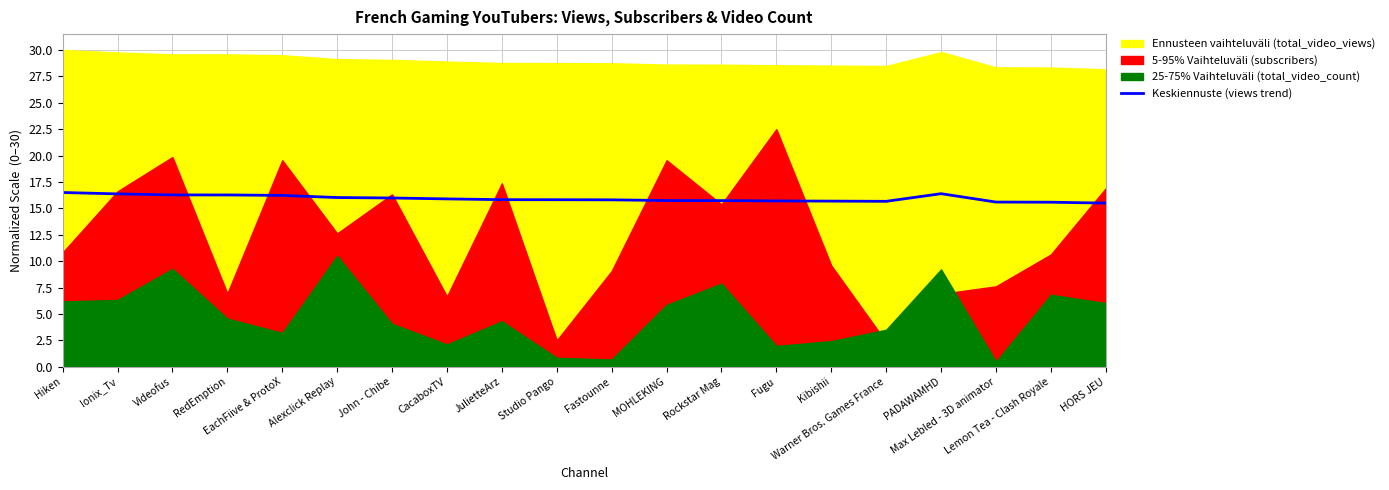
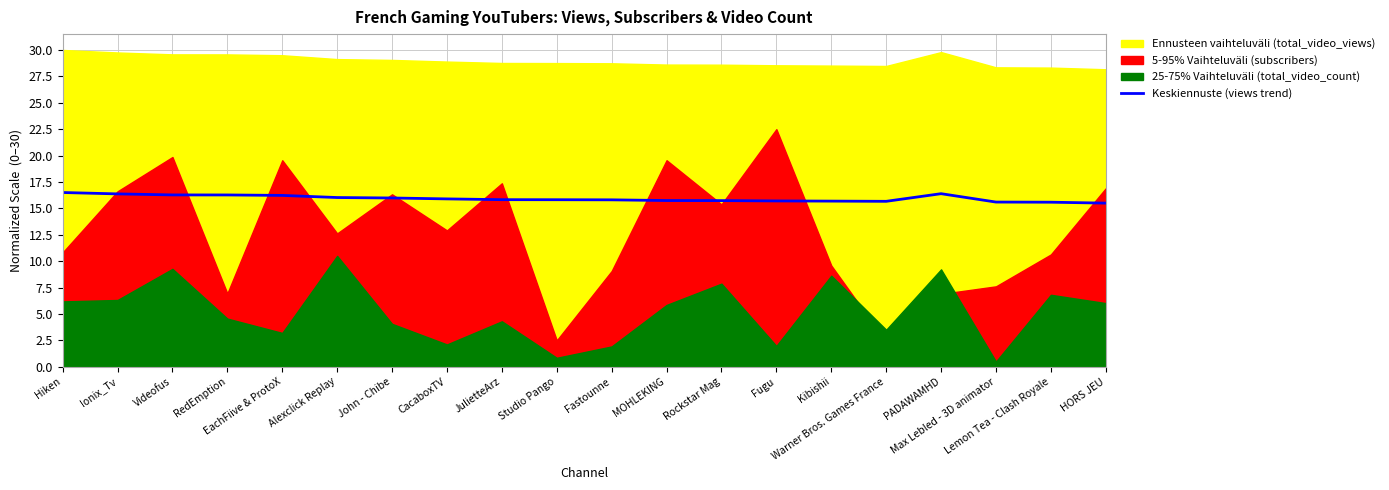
  {
    "Keskiennuste (views trend)": {
      "Hiken": 16.5,
      "Ionix_Tv": 16.4,
      "Videofus": 16.3,
      "RedEmption": 16.3,
      "EachFiive & ProtoX": 16.2,
      "Alexclick Replay": 16.0,
      "John - Chibe": 16.0,
      "CacaboxTV": 15.9,
      "JulietteArz": 15.8,
      "Studio Pango": 15.8,
      "Fastounne": 15.8,
      "MOHLEKING": 15.7,
      "Rockstar Mag": 15.7,
      "Fugu": 15.7,
      "Kibishii": 15.7,
      "Warner Bros. Games France": 15.7,
      "PADAWAMHD": 16.4,
      "Max Lebled - 3D animator": 15.6,
      "Lemon Tea - Clash Royale": 15.6,
      "HORS JEU": 15.5
    },
    "Ennusteen vaihteluväli (total_video_views)": {
      "Hiken": 30.0,
      "Ionix_Tv": 29.8,
      "Videofus": 29.6,
      "RedEmption": 29.6,
      "EachFiive & ProtoX": 29.5,
      "Alexclick Replay": 29.1,
      "John - Chibe": 29.1,
      "CacaboxTV": 28.9,
      "JulietteArz": 28.8,
      "Studio Pango": 28.8,
      "Fastounne": 28.7,
      "MOHLEKING": 28.6,
      "Rockstar Mag": 28.6,
      "Fugu": 28.5,
      "Kibishii": 28.5,
      "Warner Bros. Games France": 28.5,
      "PADAWAMHD": 29.8,
      "Max Lebled - 3D animator": 28.4,
      "Lemon Tea - Clash Royale": 28.3,
      "HORS JEU": 28.2
    },
    "5-95% Vaihteluväli (subscribers)": {
      "Hiken": 10.8,
      "Ionix_Tv": 16.6,
      "Videofus": 19.9,
      "RedEmption": 6.9,
      "EachFiive & ProtoX": 19.6,
      "Alexclick Replay": 12.6,
      "John - Chibe": 16.3,
-     "CacaboxTV": 6.7,
+     "CacaboxTV": 12.9,
      "JulietteArz": 17.4,
      "Studio Pango": 2.5,
      "Fastounne": 9.1,
      "MOHLEKING": 19.6,
      "Rockstar Mag": 15.4,
      "Fugu": 22.5,
      "Kibishii": 9.6,
      "Max Lebled - 3D animator": 7.6,
      "Lemon Tea - Clash Royale": 10.6,
      "HORS JEU": 16.9
    },
    "25-75% Vaihteluväli (total_video_count)": {
      "Hiken": 6.2,
      "Ionix_Tv": 6.3,
      "Videofus": 9.3,
      "RedEmption": 4.6,
      "EachFiive & ProtoX": 3.2,
      "Alexclick Replay": 10.5,
      "John - Chibe": 4.1,
      "CacaboxTV": 2.1,
      "JulietteArz": 4.3,
      "Studio Pango": 0.8,
-     "Fastounne": 0.7,
+     "Fastounne": 1.9,
      "MOHLEKING": 5.9,
      "Rockstar Mag": 7.9,
      "Fugu": 2.0,
-     "Kibishii": 2.4,
+     "Kibishii": 8.6,
      "Warner Bros. Games France": 3.5,
      "PADAWAMHD": 9.2,
      "Max Lebled - 3D animator": 0.5,
      "Lemon Tea - Clash Royale": 6.8,
      "HORS JEU": 6.0
    }
  }
